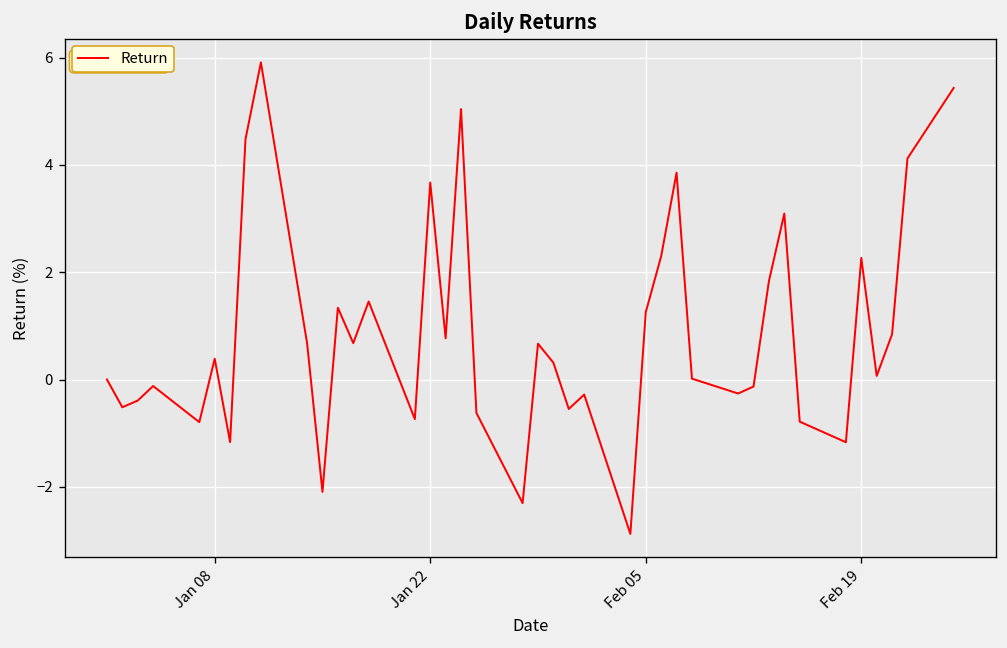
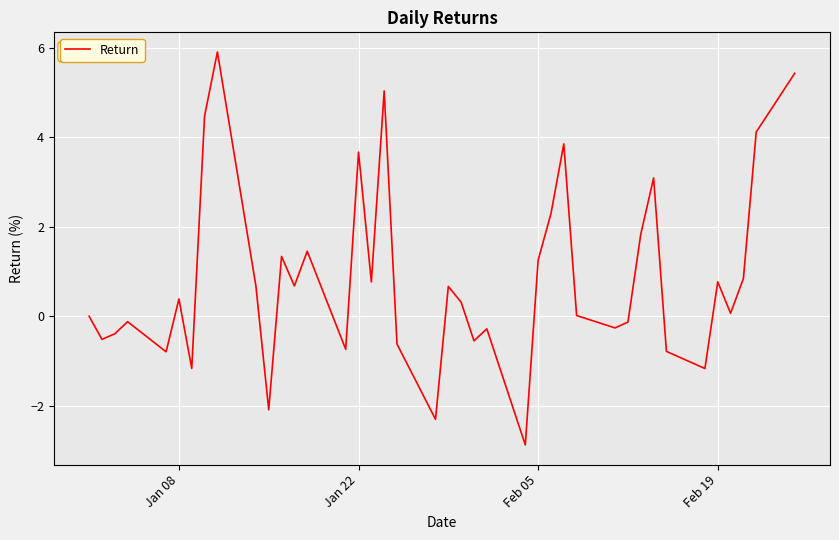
  {
    "Jan 08": 0.4,
    "Jan 22": 3.7,
    "Feb 05": 1.3,
-   "Feb 19": 2.3
+   "Feb 19": 0.8
  }
